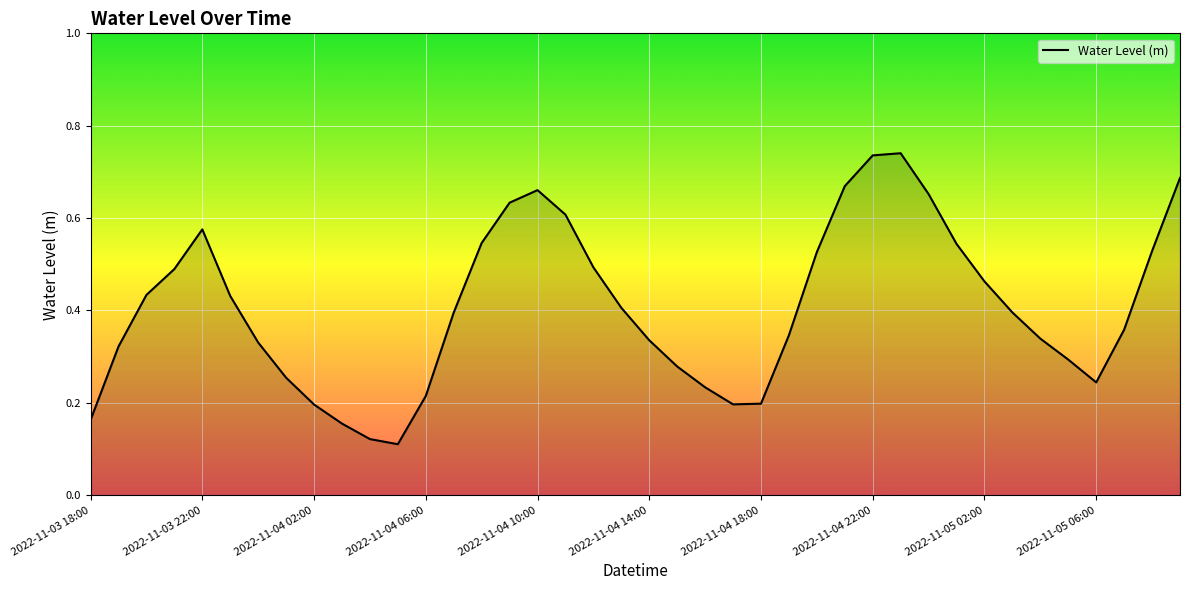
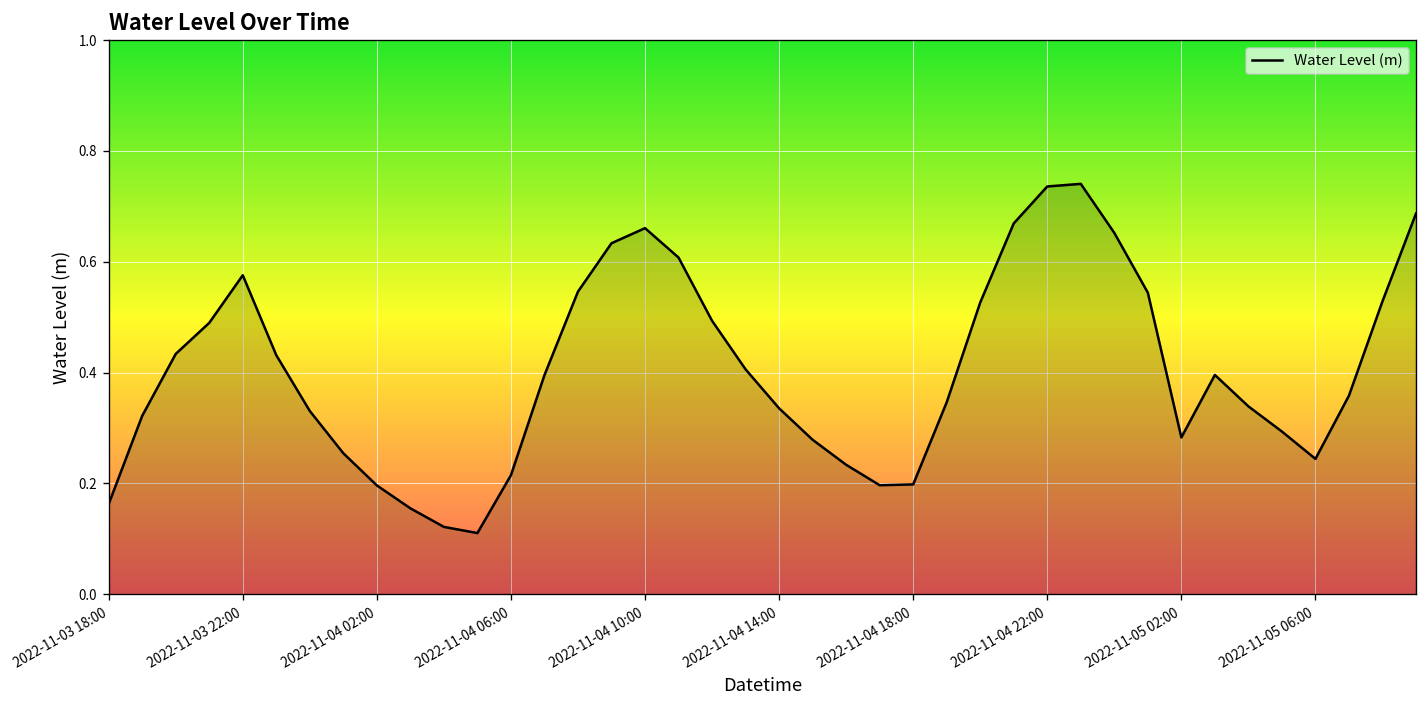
  {
    "2022-11-03 18:00": 0.16,
    "2022-11-03 22:00": 0.58,
    "2022-11-04 02:00": 0.20,
    "2022-11-04 06:00": 0.21,
    "2022-11-04 10:00": 0.66,
    "2022-11-04 14:00": 0.34,
    "2022-11-04 18:00": 0.20,
    "2022-11-04 22:00": 0.74,
-   "2022-11-05 02:00": 0.46,
+   "2022-11-05 02:00": 0.28,
    "2022-11-05 06:00": 0.24
  }
